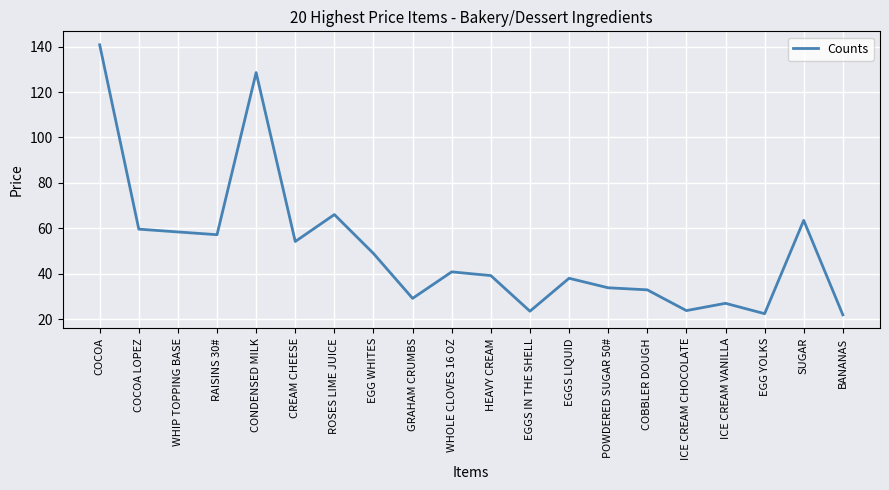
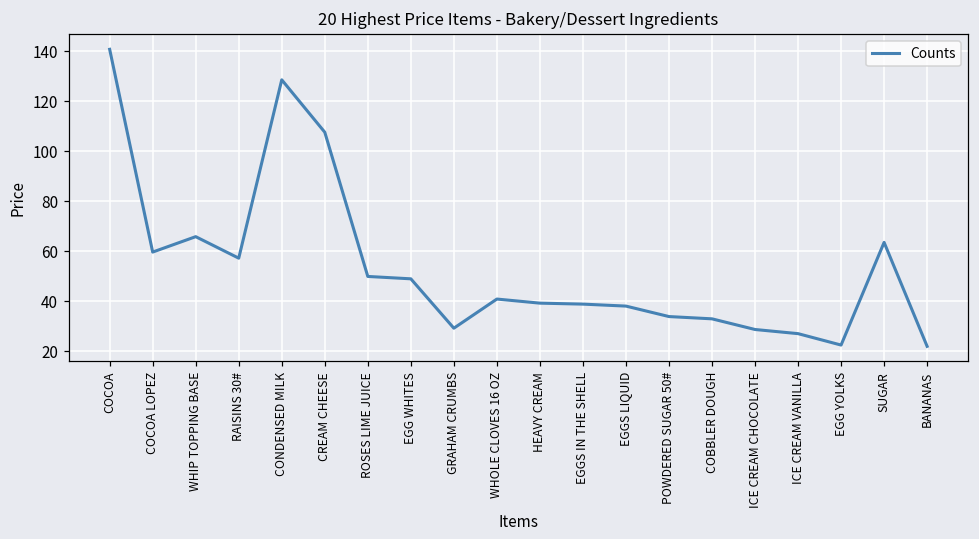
  {
    "COCOA": 141,
    "COCOA LOPEZ": 60,
-   "WHIP TOPPING BASE": 58,
+   "WHIP TOPPING BASE": 66,
    "RAISINS 30#": 57,
    "CONDENSED MILK": 129,
-   "CREAM CHEESE": 54,
-   "ROSES LIME JUICE": 66,
+   "CREAM CHEESE": 108,
+   "ROSES LIME JUICE": 50,
    "EGG WHITES": 49,
    "GRAHAM CRUMBS": 29,
    "WHOLE CLOVES 16 OZ": 41,
    "HEAVY CREAM": 39,
-   "EGGS IN THE SHELL": 23,
+   "EGGS IN THE SHELL": 39,
    "EGGS LIQUID": 38,
    "POWDERED SUGAR 50#": 34,
    "COBBLER DOUGH": 33,
-   "ICE CREAM CHOCOLATE": 24,
+   "ICE CREAM CHOCOLATE": 29,
    "ICE CREAM VANILLA": 27,
    "EGG YOLKS": 22,
    "SUGAR": 64,
    "BANANAS": 22
  }
